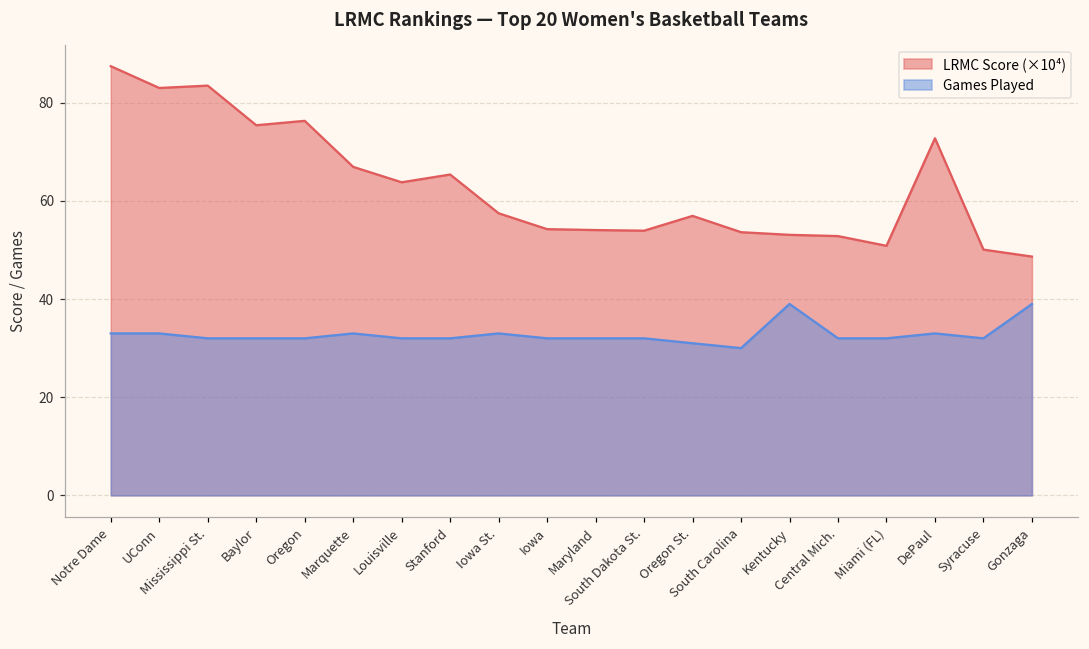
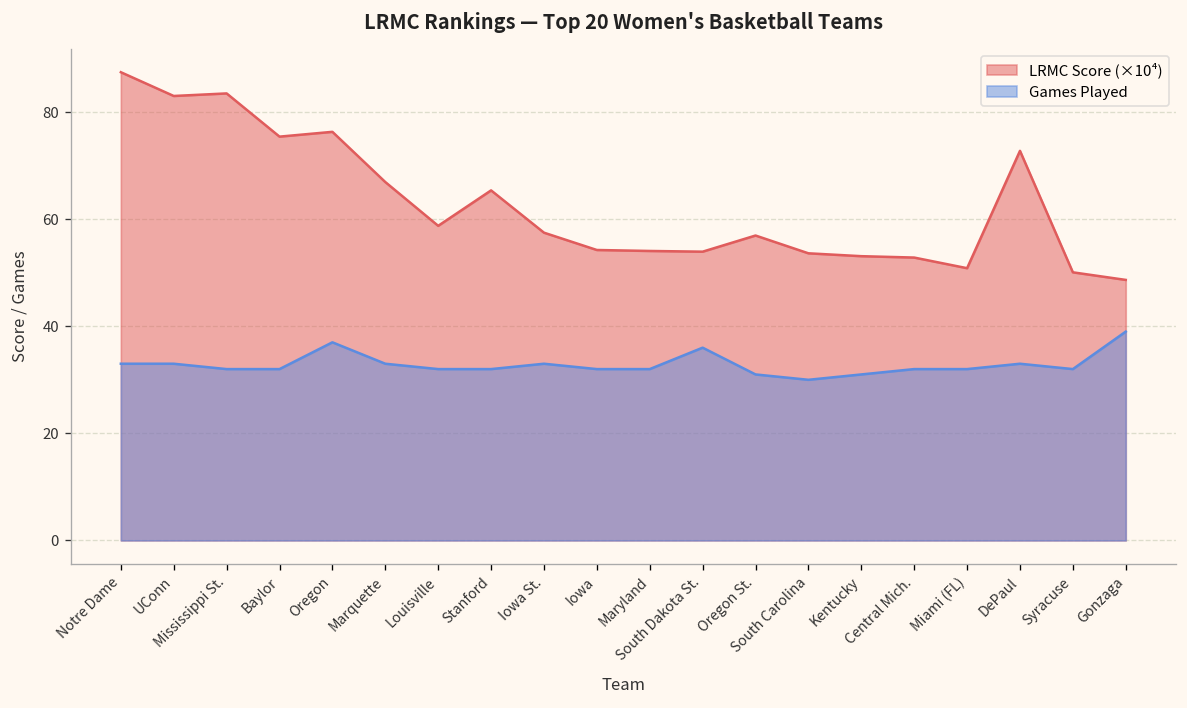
  {
    "LRMC Score (×10⁴)": {
      "Notre Dame": 87,
      "UConn": 83,
      "Mississippi St.": 83,
      "Baylor": 75,
      "Oregon": 76,
      "Marquette": 67,
-     "Louisville": 64,
+     "Louisville": 59,
      "Stanford": 65,
      "Iowa St.": 57,
      "Iowa": 54,
      "Maryland": 54,
      "South Dakota St.": 54,
      "Oregon St.": 57,
      "South Carolina": 54,
      "Kentucky": 53,
      "Central Mich.": 53,
      "Miami (FL)": 51,
      "DePaul": 73,
      "Syracuse": 50,
      "Gonzaga": 49
    },
    "Games Played": {
      "Notre Dame": 33,
      "UConn": 33,
      "Mississippi St.": 32,
      "Baylor": 32,
-     "Oregon": 32,
+     "Oregon": 37,
      "Marquette": 33,
      "Louisville": 32,
      "Stanford": 32,
      "Iowa St.": 33,
      "Iowa": 32,
      "Maryland": 32,
-     "South Dakota St.": 32,
+     "South Dakota St.": 36,
      "Oregon St.": 31,
      "South Carolina": 30,
-     "Kentucky": 39,
+     "Kentucky": 31,
      "Central Mich.": 32,
      "Miami (FL)": 32,
      "DePaul": 33,
      "Syracuse": 32,
      "Gonzaga": 39
    }
  }
